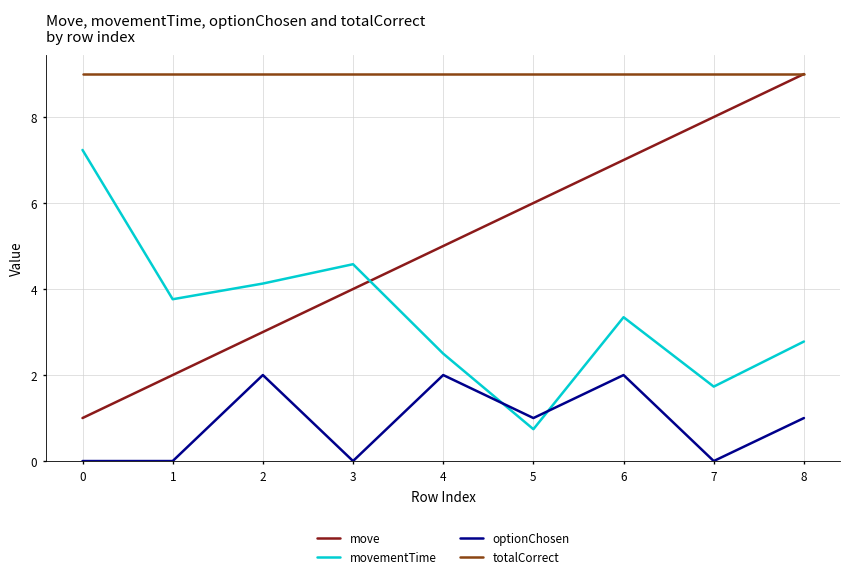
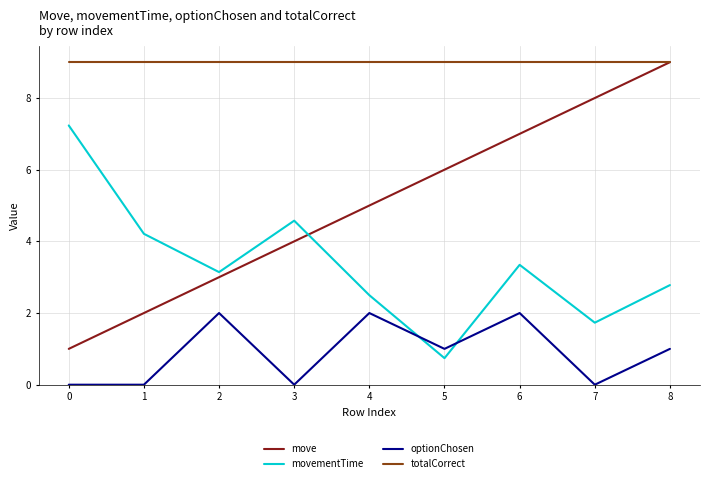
  {
    "movementTime": {
      "0": 7.2,
-     "1": 3.8,
-     "2": 4.1,
+     "1": 4.2,
+     "2": 3.1,
      "3": 4.6,
      "4": 2.5,
      "5": 0.7,
      "6": 3.3,
      "7": 1.7,
      "8": 2.8
    },
    "optionChosen": {
      "0": 0.0,
      "1": 0.0,
      "2": 2.0,
      "3": 0.0,
      "4": 2.0,
      "5": 1.0,
      "6": 2.0,
      "7": 0.0,
      "8": 1.0
    }
  }
